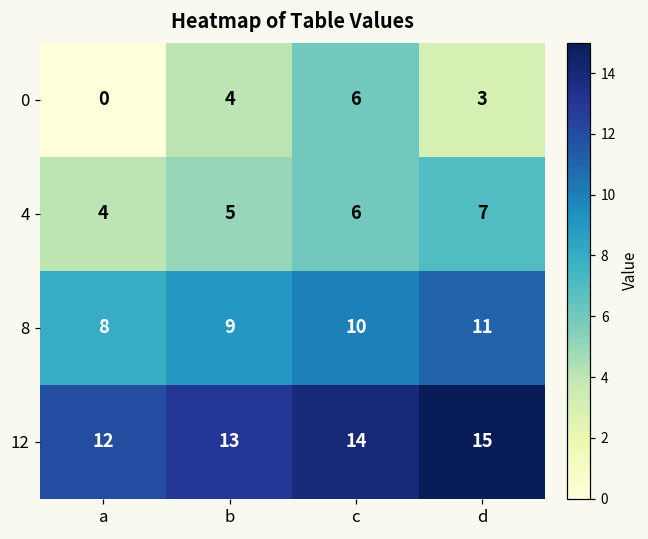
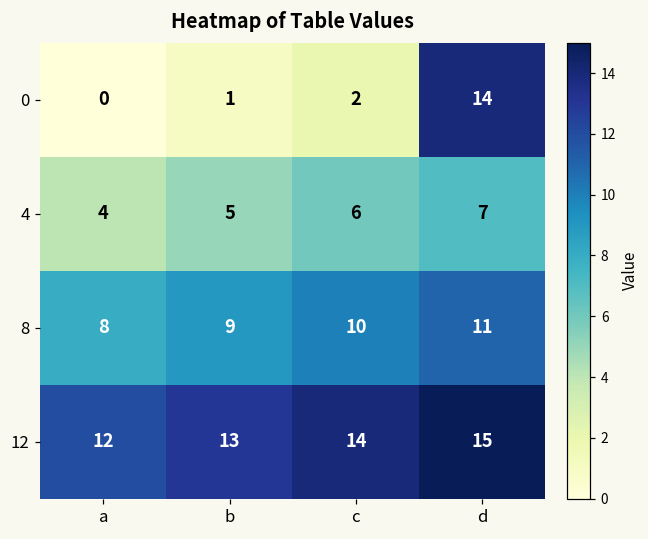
  {
    "0": {
      "a": 0,
-     "b": 4,
-     "c": 6,
-     "d": 3
+     "b": 1,
+     "c": 2,
+     "d": 14
    },
    "4": {
      "a": 4,
      "b": 5,
      "c": 6,
      "d": 7
    },
    "8": {
      "a": 8,
      "b": 9,
      "c": 10,
      "d": 11
    },
    "12": {
      "a": 12,
      "b": 13,
      "c": 14,
      "d": 15
    }
  }
